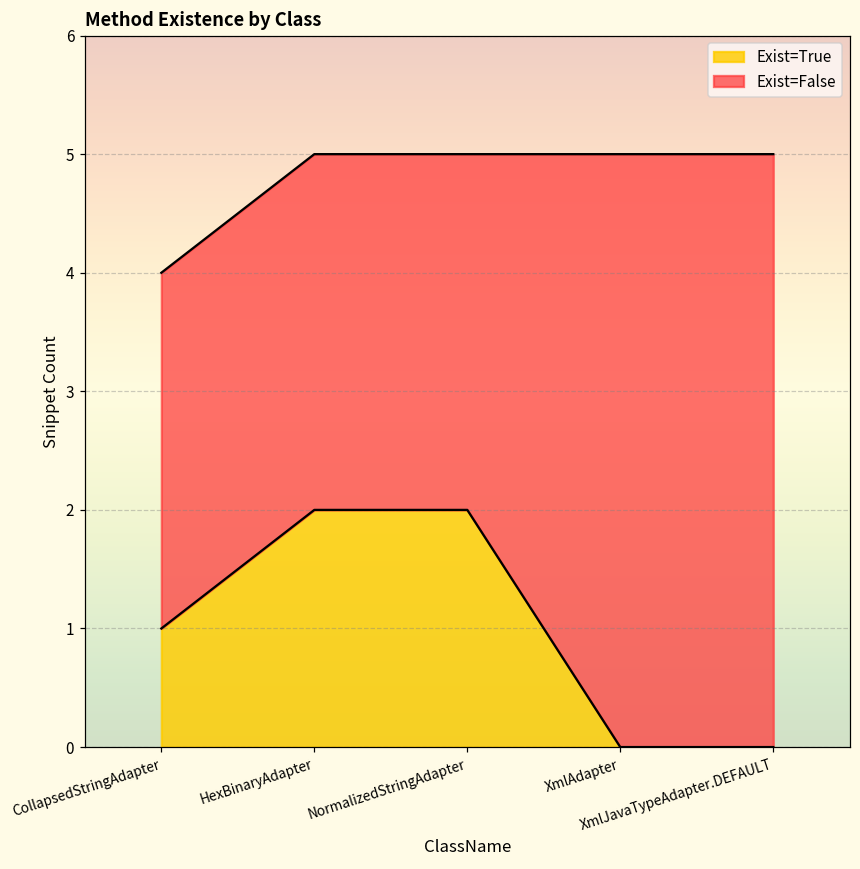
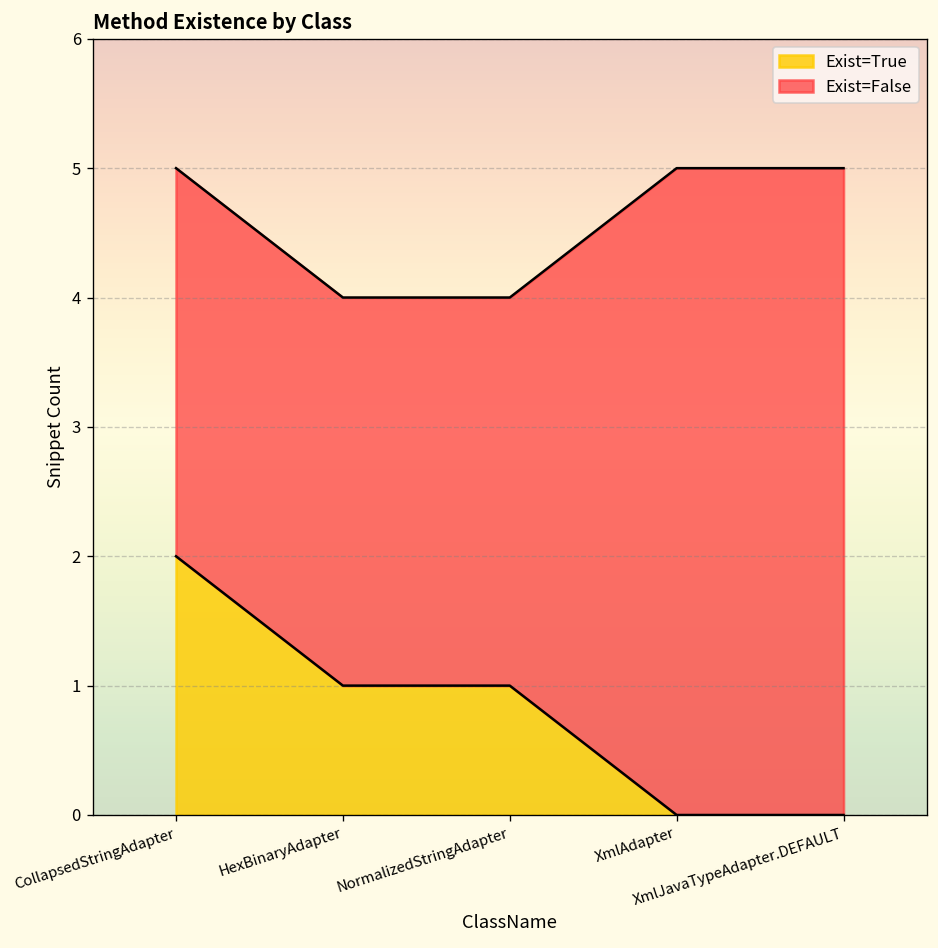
  {
    "Exist=True": {
-     "CollapsedStringAdapter": 1,
-     "HexBinaryAdapter": 2,
-     "NormalizedStringAdapter": 2,
+     "CollapsedStringAdapter": 2,
+     "HexBinaryAdapter": 1,
+     "NormalizedStringAdapter": 1,
      "XmlAdapter": 0,
      "XmlJavaTypeAdapter.DEFAULT": 0
    },
    "Exist=False": {
      "CollapsedStringAdapter": 3,
      "HexBinaryAdapter": 3,
      "NormalizedStringAdapter": 3,
      "XmlAdapter": 5,
      "XmlJavaTypeAdapter.DEFAULT": 5
    }
  }
